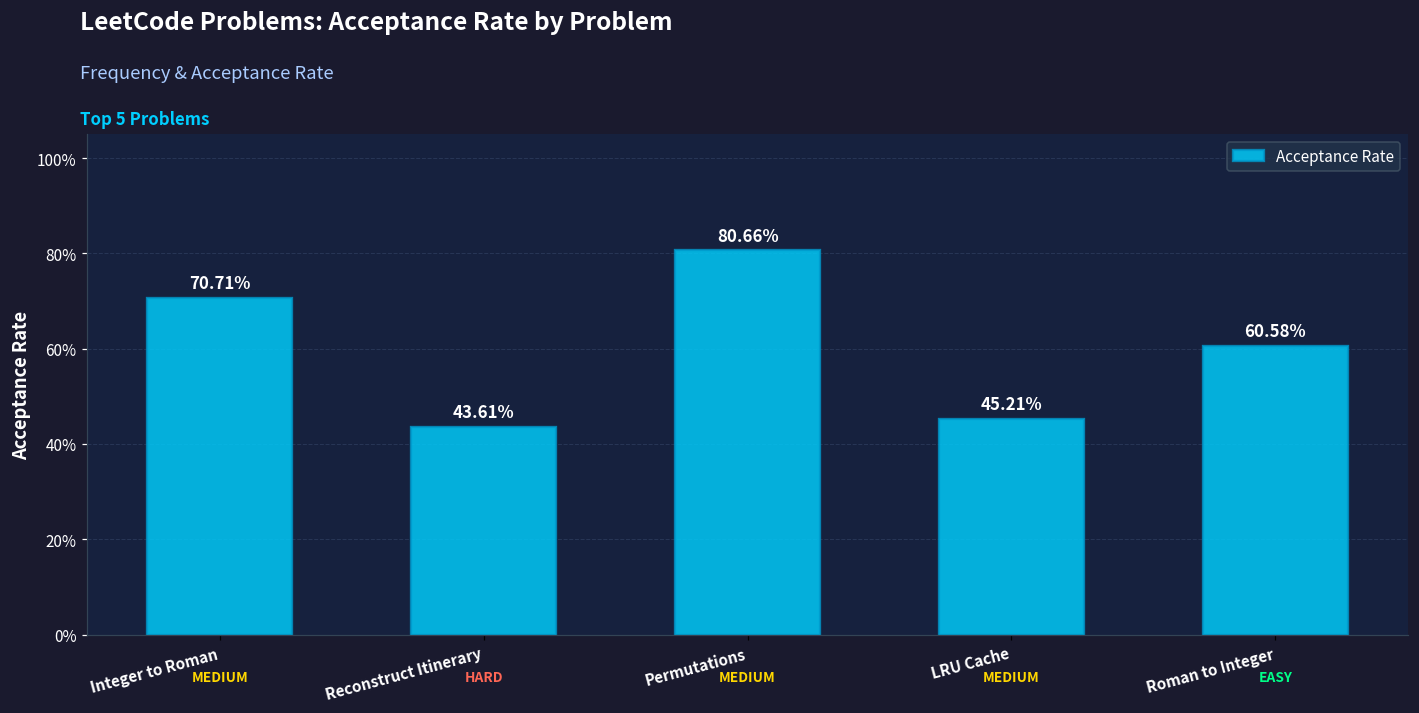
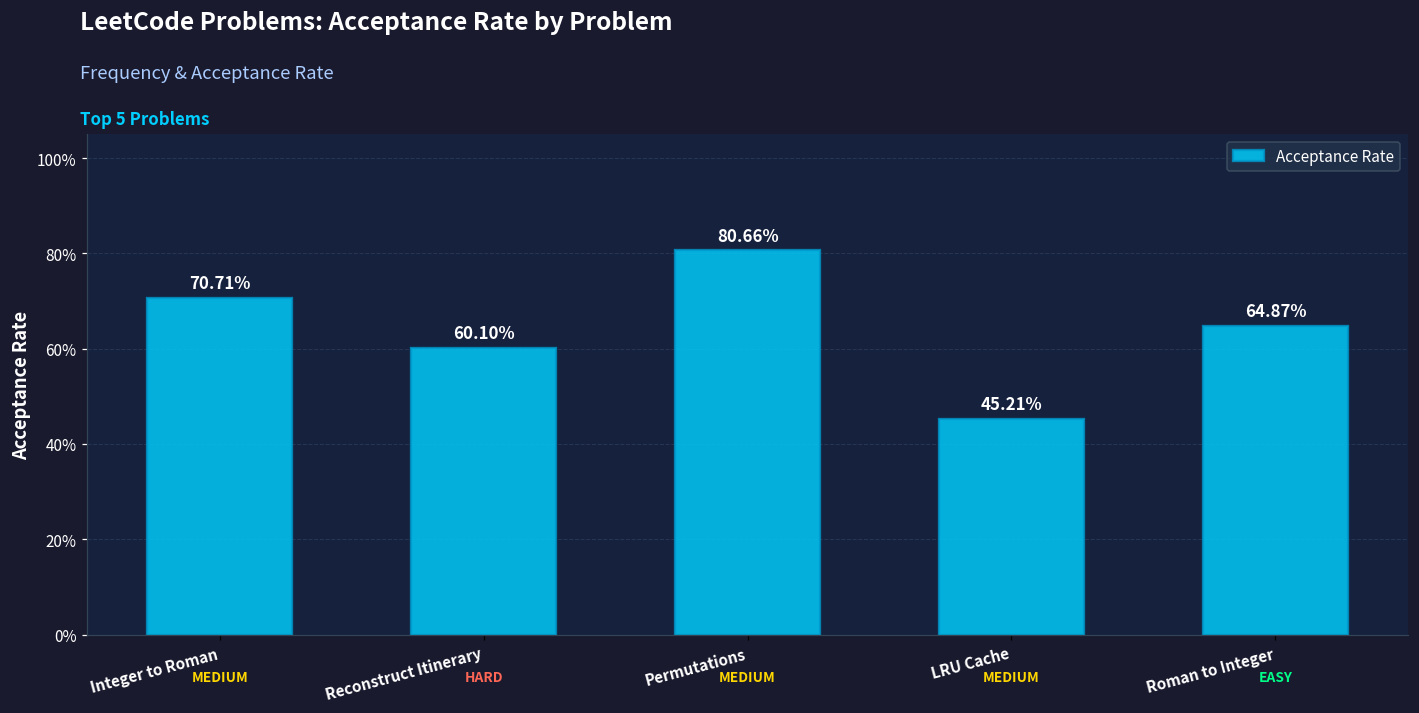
  {
    "Integer to Roman": "70.71%",
-   "Reconstruct Itinerary": "43.61%",
+   "Reconstruct Itinerary": "60.10%",
    "Permutations": "80.66%",
    "LRU Cache": "45.21%",
-   "Roman to Integer": "60.58%"
+   "Roman to Integer": "64.87%"
  }
